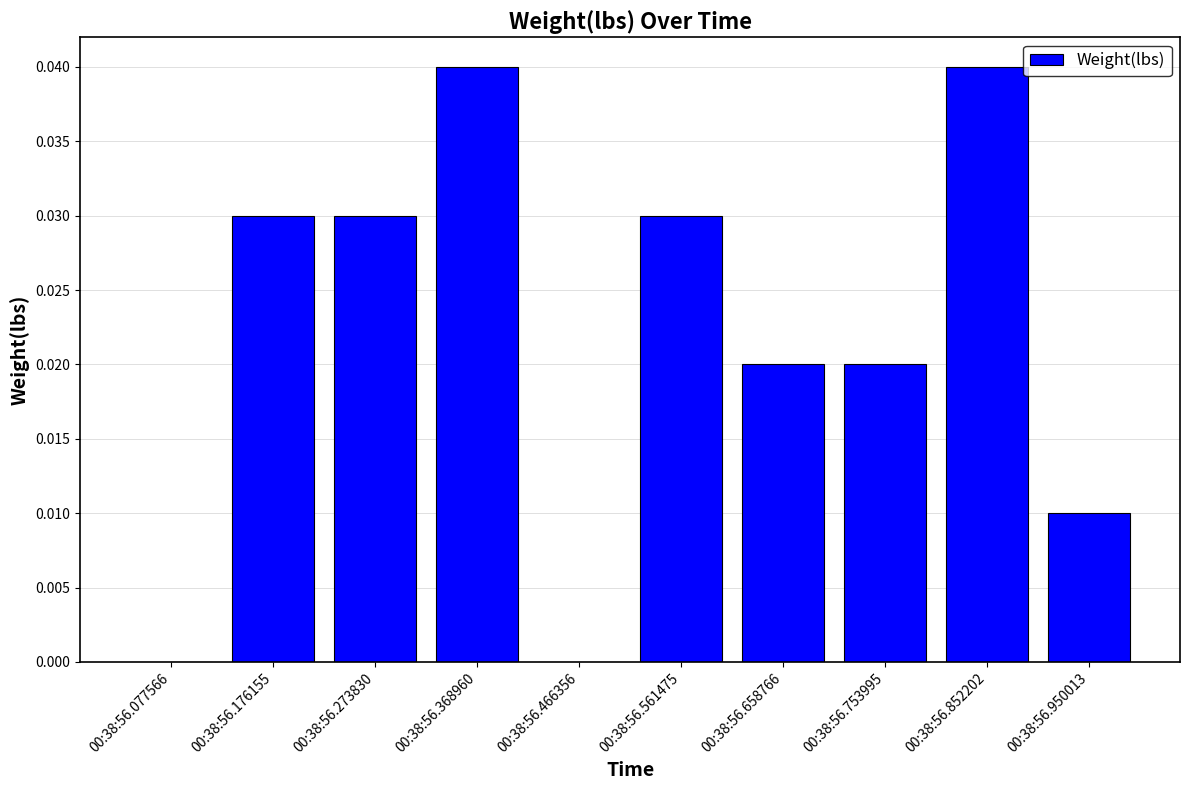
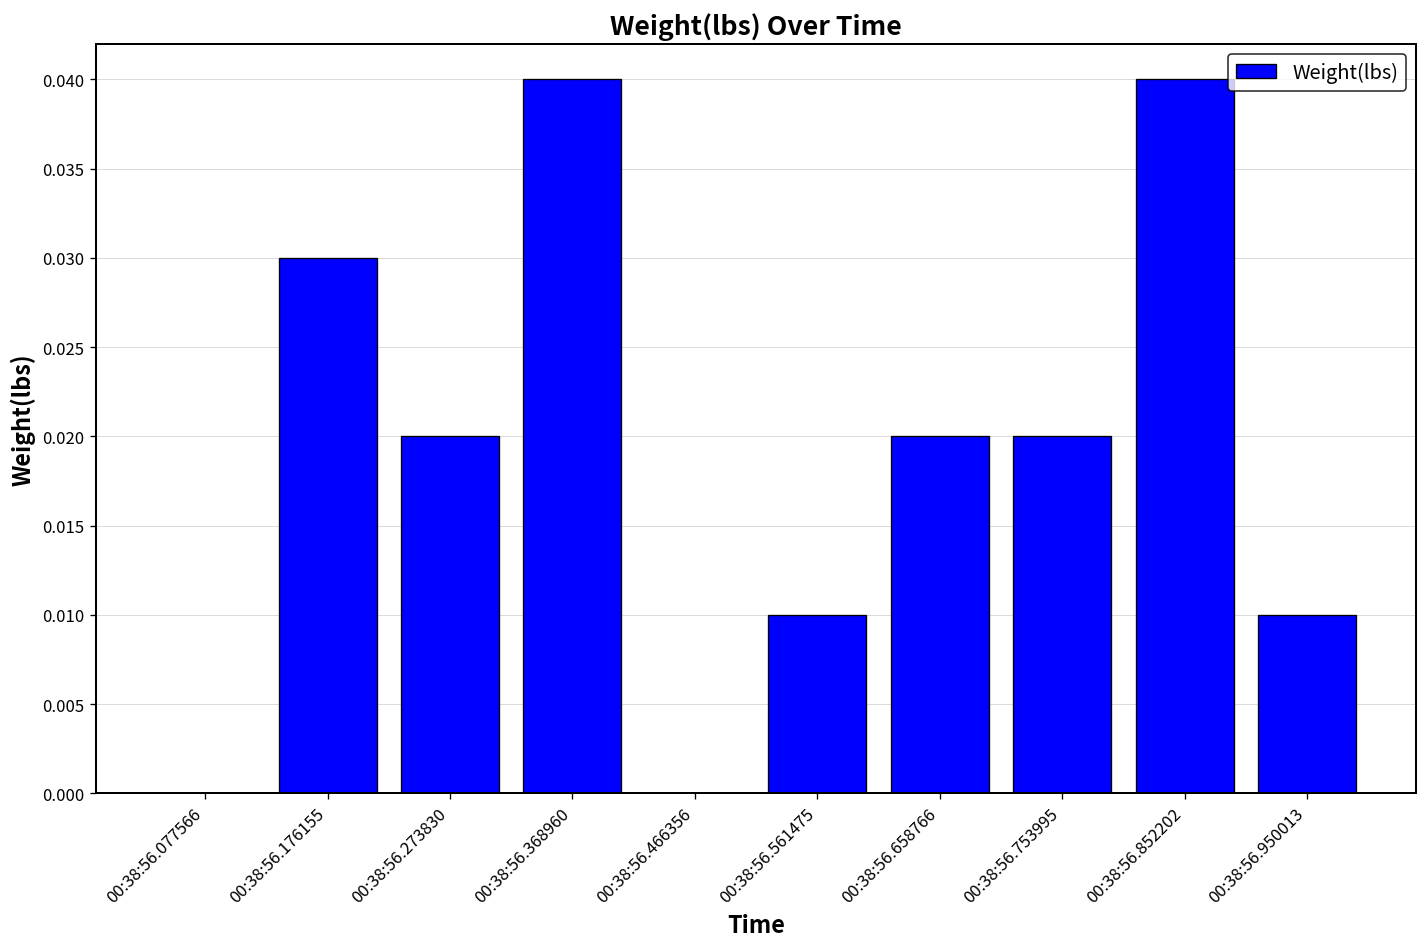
  {
    "00:38:56.077566": 0.00,
    "00:38:56.176155": 0.03,
-   "00:38:56.273830": 0.03,
+   "00:38:56.273830": 0.02,
    "00:38:56.368960": 0.04,
    "00:38:56.466356": 0.00,
-   "00:38:56.561475": 0.03,
+   "00:38:56.561475": 0.01,
    "00:38:56.658766": 0.02,
    "00:38:56.753995": 0.02,
    "00:38:56.852202": 0.04,
    "00:38:56.950013": 0.01
  }
